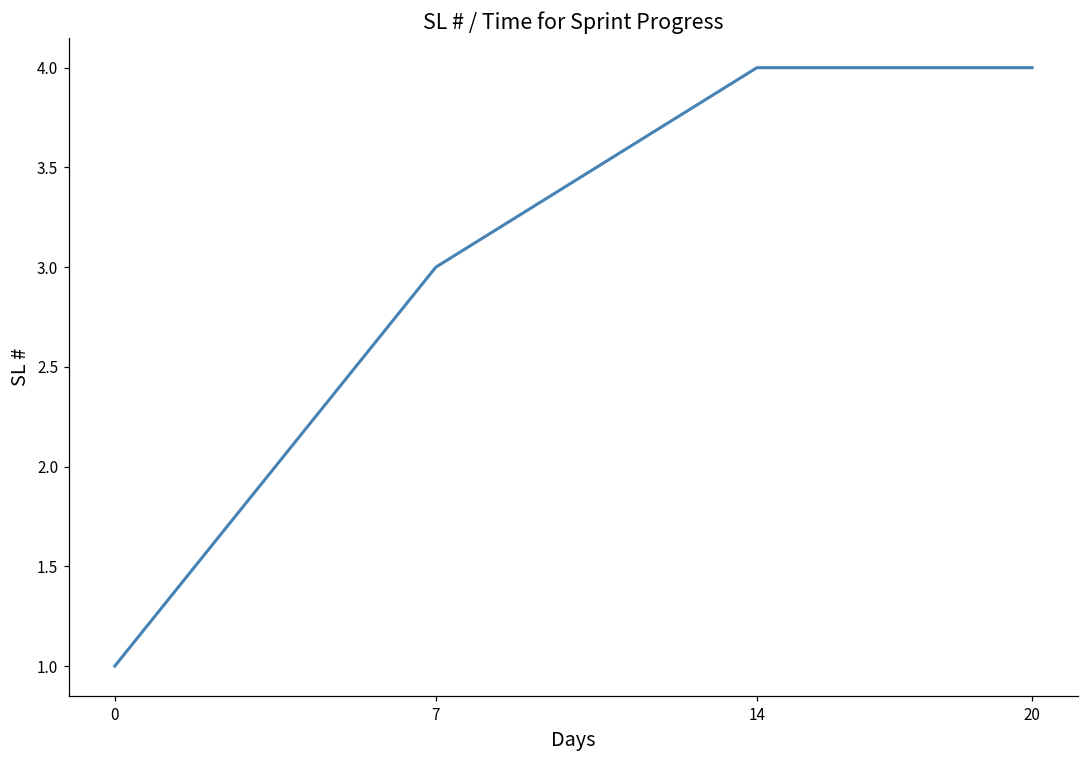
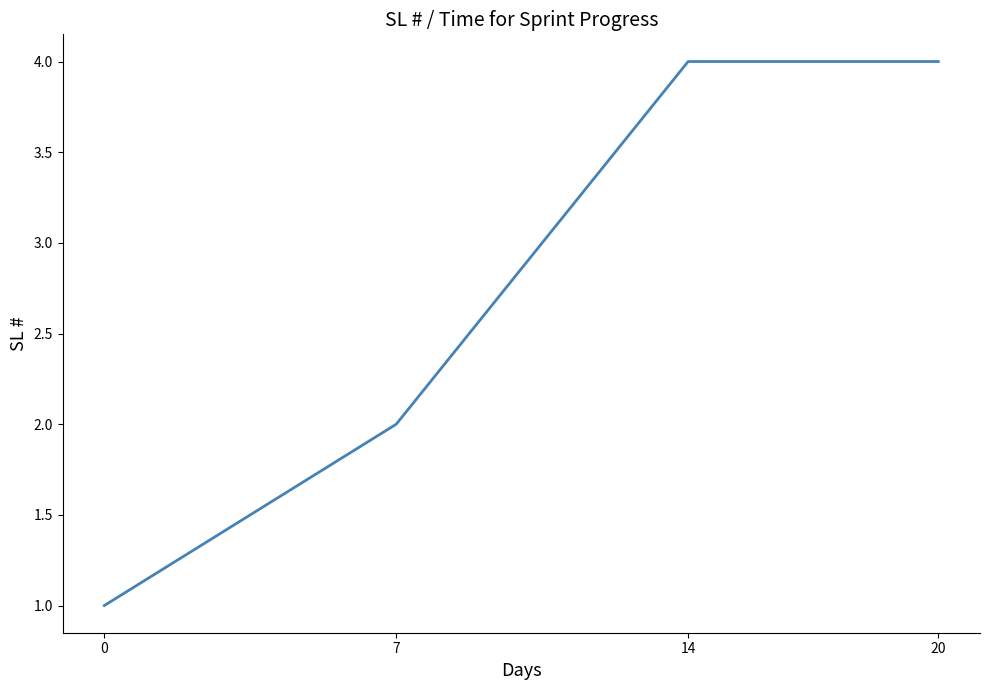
  {
    "0": 1,
-   "7": 3,
+   "7": 2,
    "14": 4,
    "20": 4
  }
